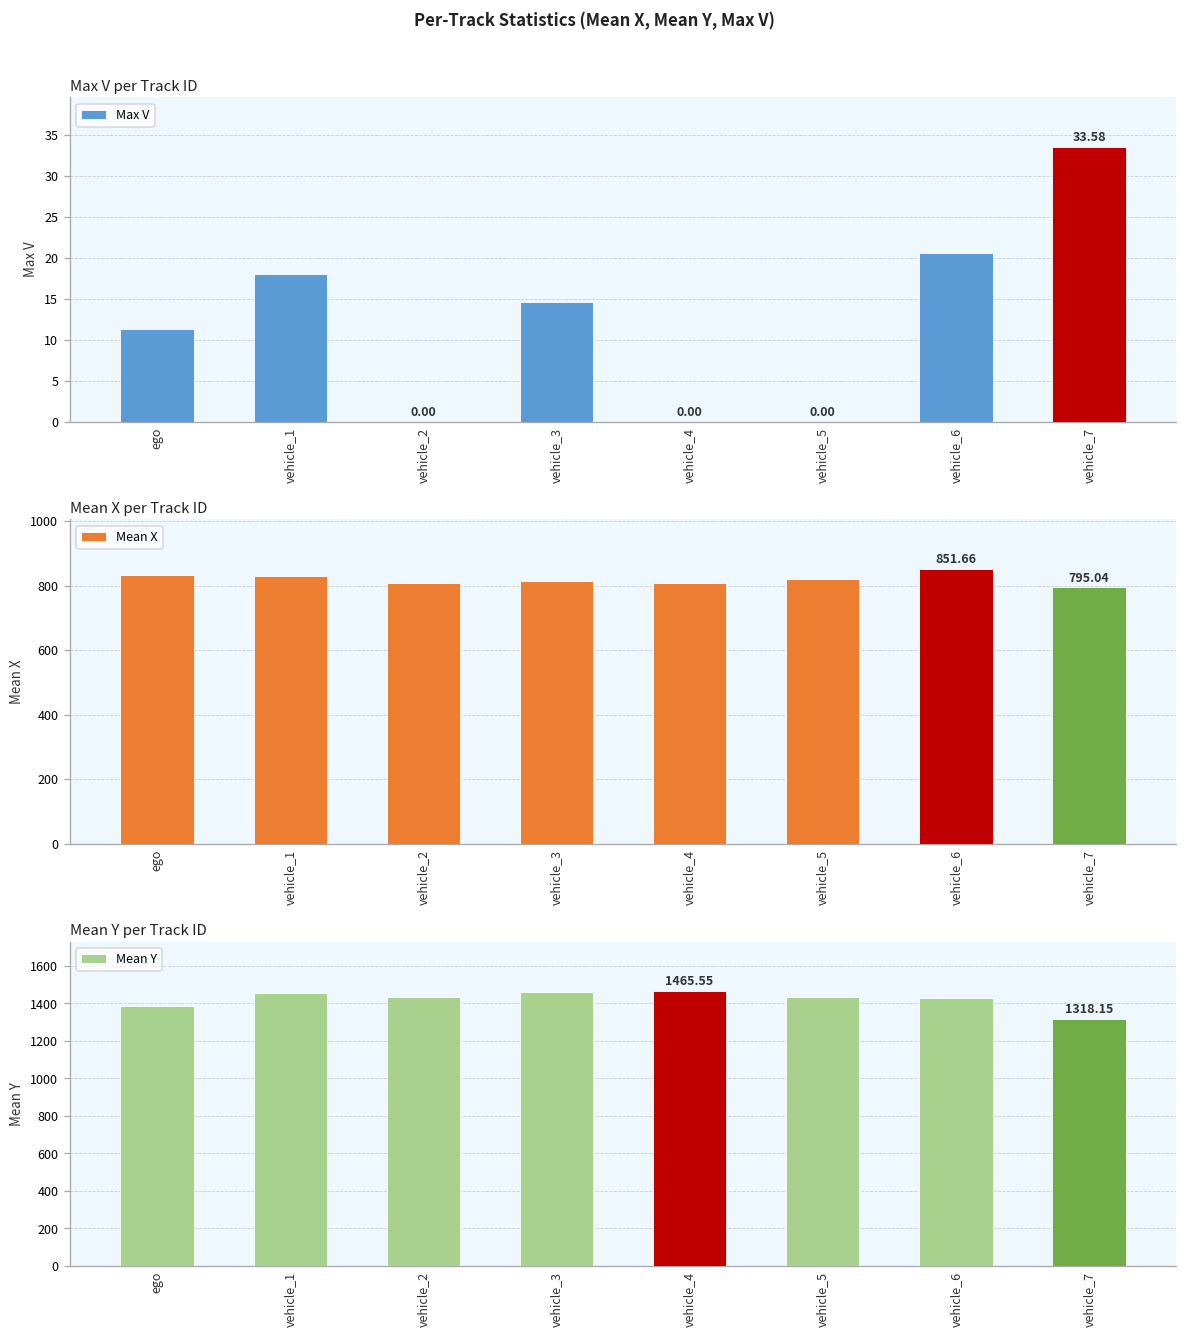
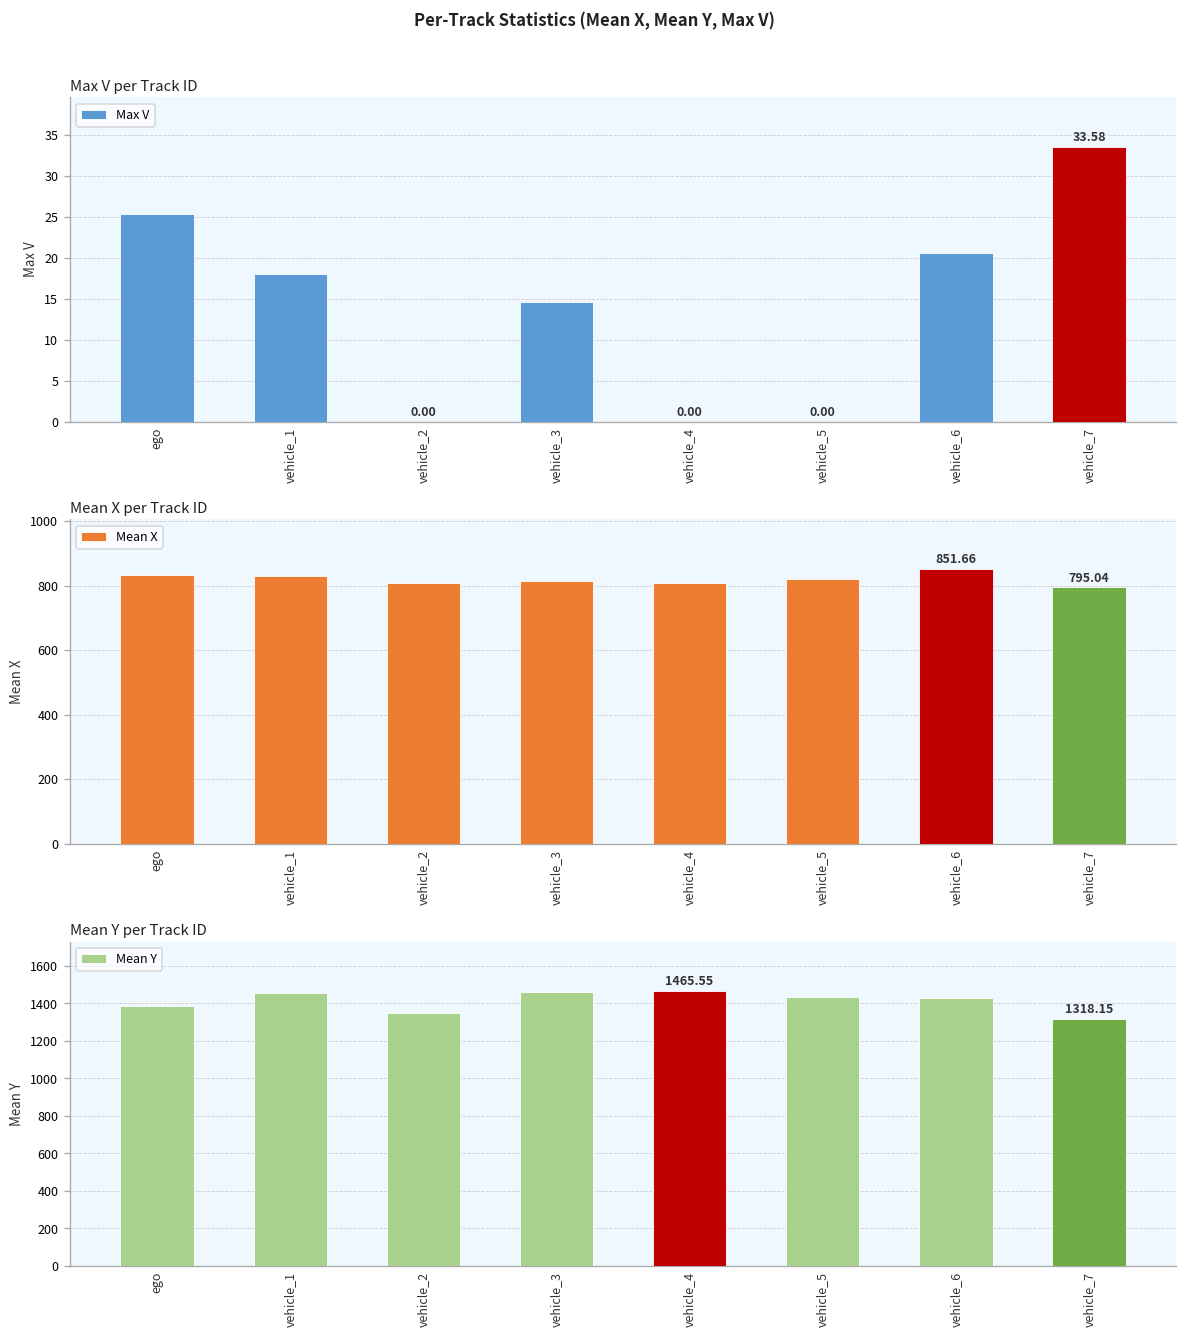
  {
    "Max V per Track ID": {
-     "ego": 11,
+     "ego": 25,
      "vehicle_1": 18,
      "vehicle_3": 15,
      "vehicle_6": 21
    },
    "Mean X per Track ID": {
      "vehicle_6": 851.66,
      "vehicle_7": 795.04
    },
    "Mean Y per Track ID": {
      "ego": 1380,
      "vehicle_1": 1450,
-     "vehicle_2": 1440,
+     "vehicle_2": 1350,
      "vehicle_3": 1460,
      "vehicle_5": 1430,
      "vehicle_6": 1430
    }
  }
